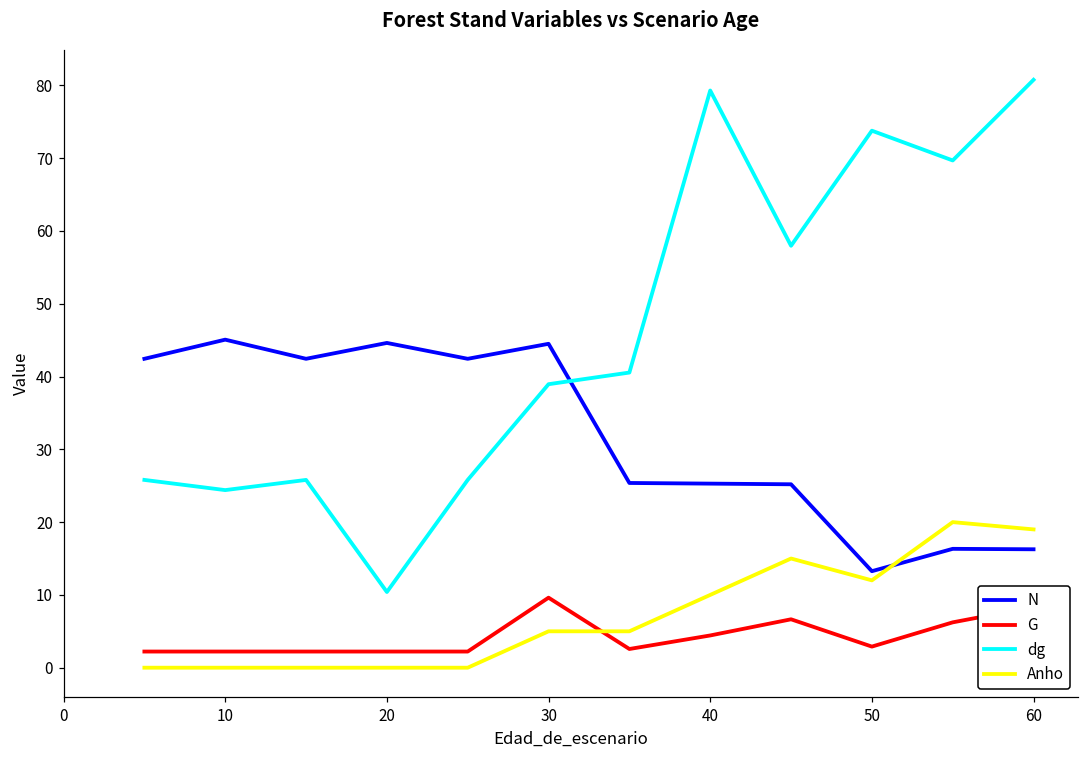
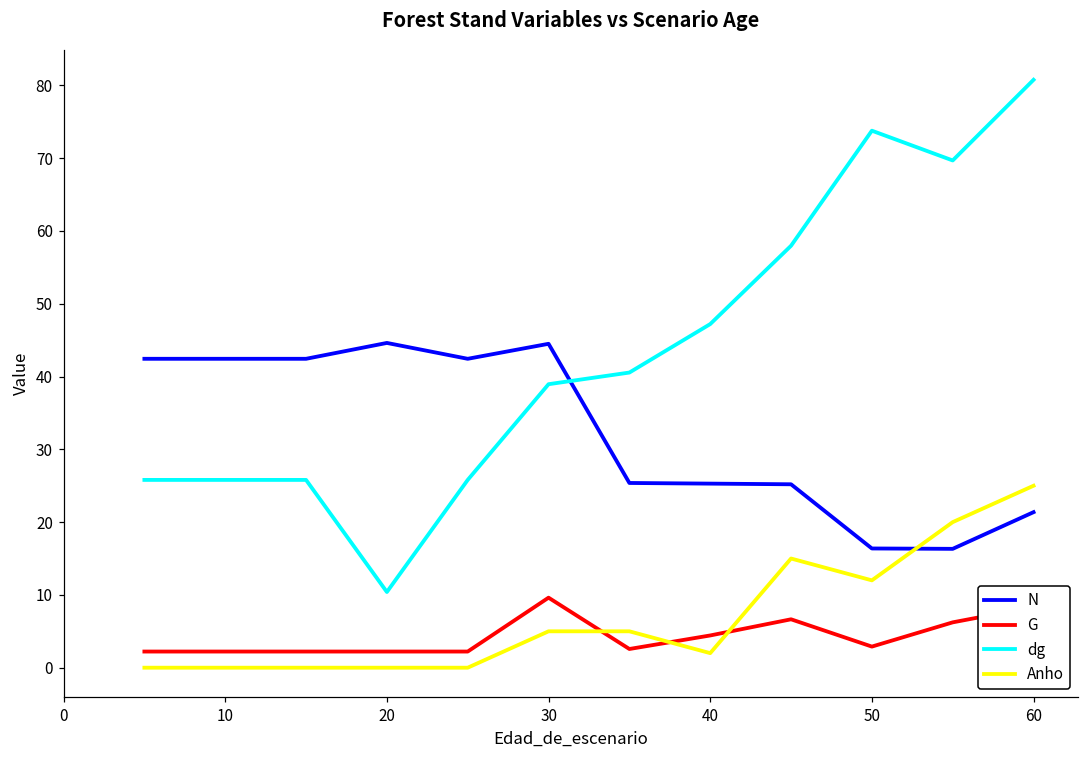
  {
    "N": {
-     "10": 45,
+     "10": 42,
      "20": 45,
      "30": 45,
      "40": 25,
-     "50": 13,
-     "60": 16
+     "50": 16,
+     "60": 21
    },
    "G": {
      "10": 2,
      "20": 2,
      "30": 10,
      "40": 4,
      "50": 3
    },
    "dg": {
-     "10": 24,
+     "10": 26,
      "20": 10,
      "30": 39,
-     "40": 79,
+     "40": 47,
      "50": 74,
      "60": 81
    },
    "Anho": {
      "10": 0,
      "20": 0,
      "30": 5,
-     "40": 10,
+     "40": 2,
      "50": 12,
-     "60": 19
+     "60": 25
    }
  }
